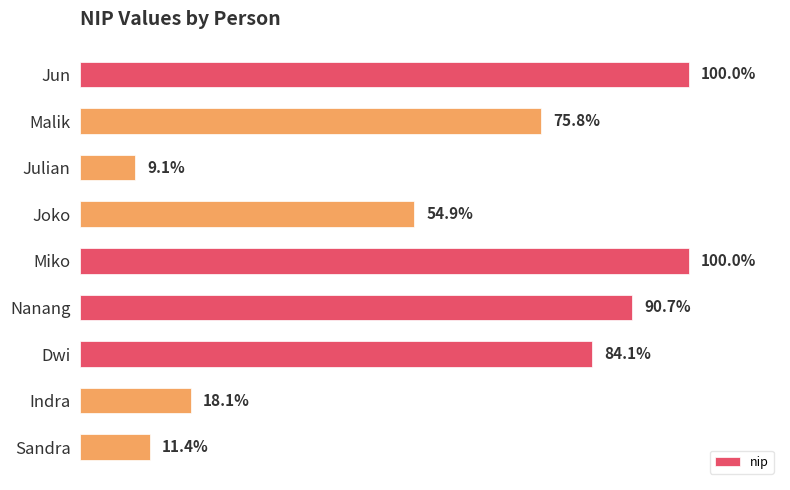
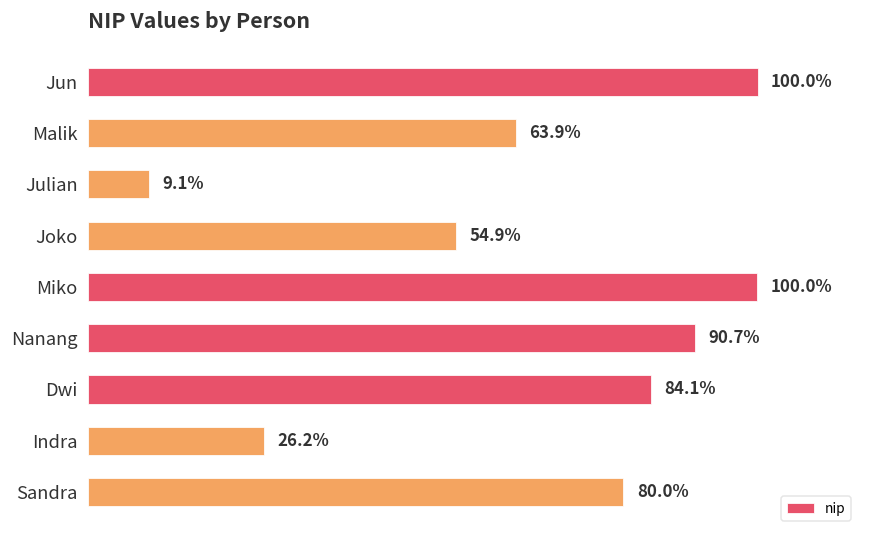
  {
    "Jun": "100.0%",
-   "Malik": "75.8%",
+   "Malik": "63.9%",
    "Julian": "9.1%",
    "Joko": "54.9%",
    "Miko": "100.0%",
    "Nanang": "90.7%",
    "Dwi": "84.1%",
-   "Indra": "18.1%",
-   "Sandra": "11.4%"
+   "Indra": "26.2%",
+   "Sandra": "80.0%"
  }
